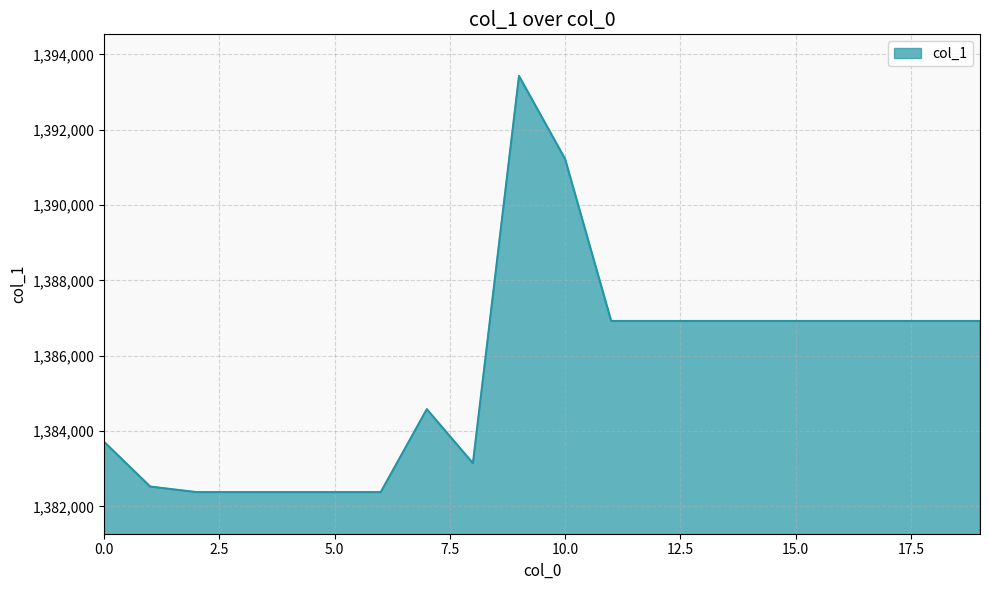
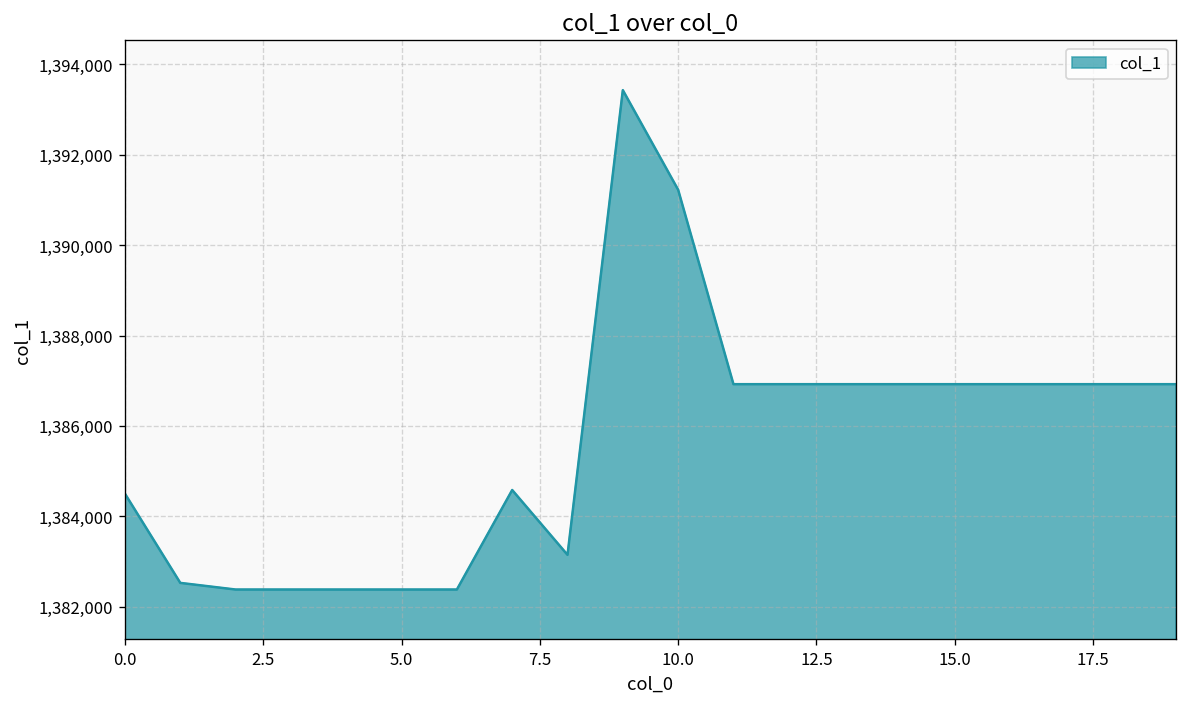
  {
-   "0.0": "1,383,700",
+   "0.0": "1,384,500",
    "5.0": "1,382,400",
    "10.0": "1,391,200",
    "15.0": "1,386,900"
  }
